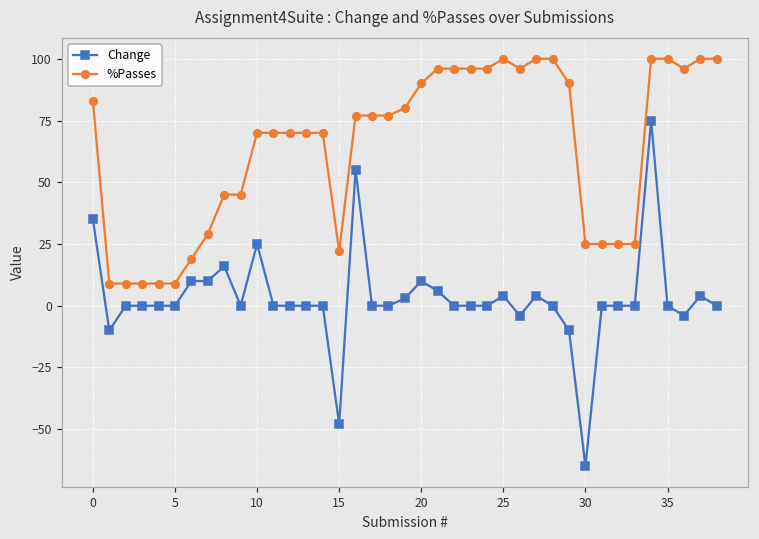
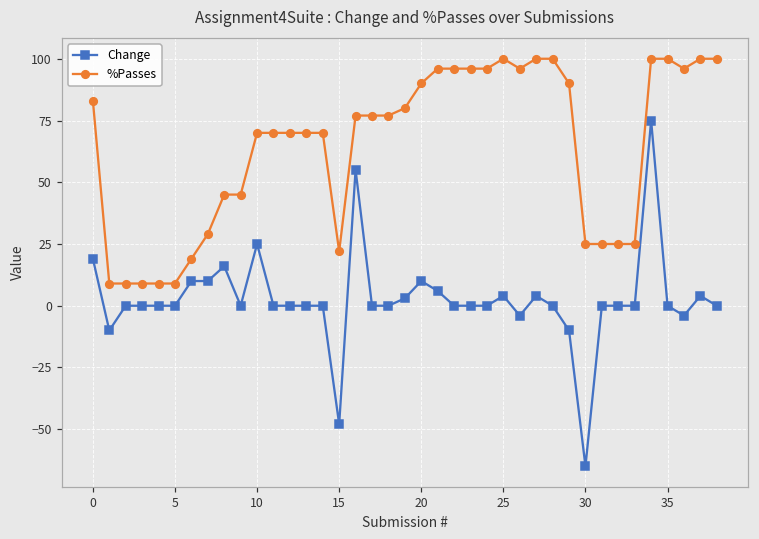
  {
    "Change": {
-     "0": 35,
+     "0": 19,
      "5": 0,
      "10": 25,
      "15": -48,
      "20": 10,
      "25": 4,
      "30": -65,
      "35": 0
    },
    "%Passes": {
      "0": 83,
      "5": 9,
      "10": 70,
      "15": 22,
      "20": 90,
      "25": 100,
      "30": 25,
      "35": 100
    }
  }
